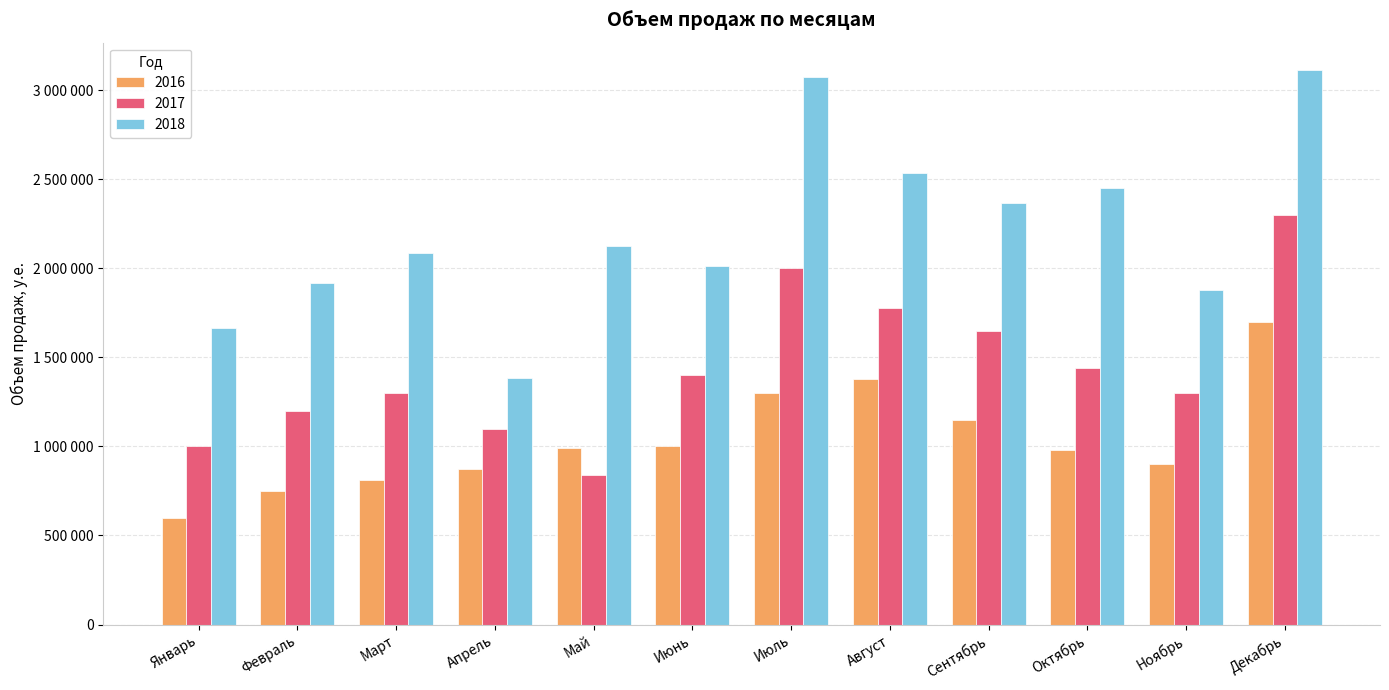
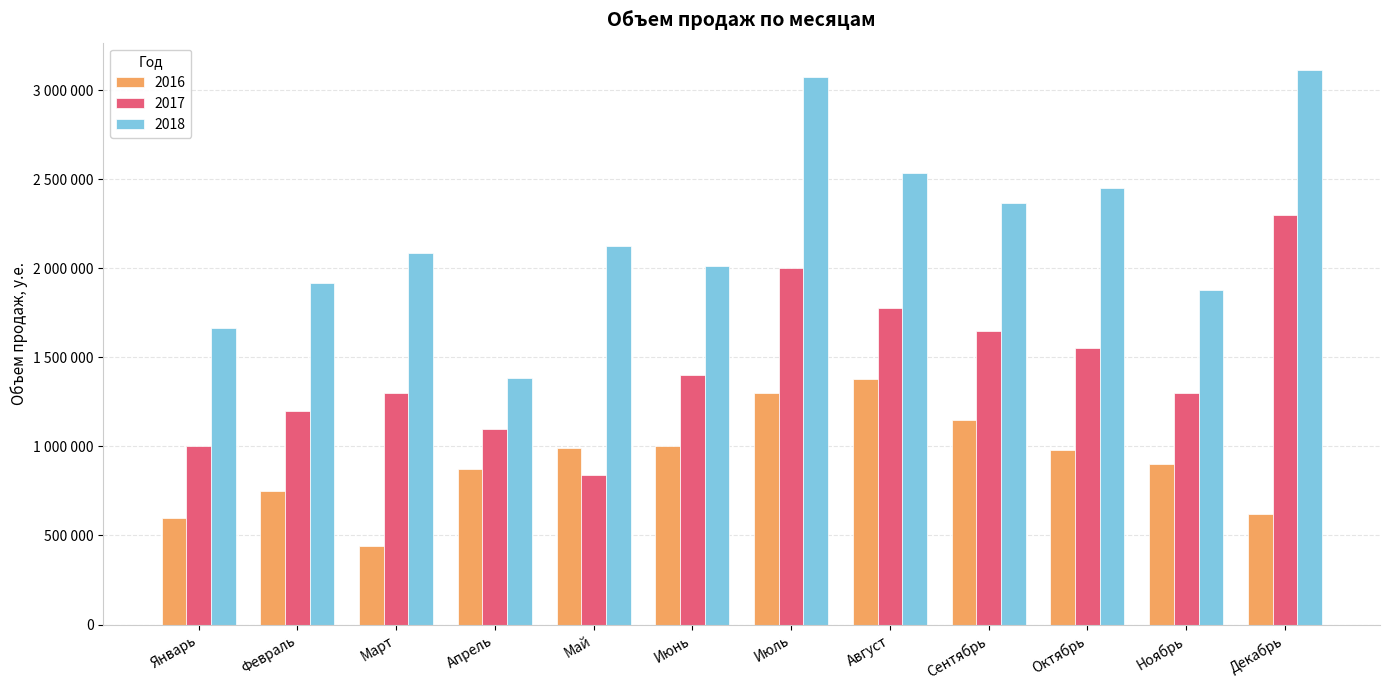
  {
    "2016": {
      "Январь": 600000,
      "Февраль": 750000,
-     "Март": 810000,
+     "Март": 440000,
      "Апрель": 880000,
      "Май": 990000,
      "Июнь": 1000000,
      "Июль": 1300000,
      "Август": 1380000,
      "Сентябрь": 1150000,
      "Октябрь": 980000,
      "Ноябрь": 900000,
-     "Декабрь": 1700000
+     "Декабрь": 620000
    },
    "2017": {
      "Январь": 1000000,
      "Февраль": 1200000,
      "Март": 1300000,
      "Апрель": 1100000,
      "Май": 840000,
      "Июнь": 1400000,
      "Июль": 2000000,
      "Август": 1780000,
      "Сентябрь": 1650000,
-     "Октябрь": 1440000,
+     "Октябрь": 1550000,
      "Ноябрь": 1300000,
      "Декабрь": 2300000
    },
    "2018": {
      "Январь": 1670000,
      "Февраль": 1920000,
      "Март": 2090000,
      "Апрель": 1380000,
      "Май": 2120000,
      "Июнь": 2010000,
      "Июль": 3080000,
      "Август": 2530000,
      "Сентябрь": 2370000,
      "Октябрь": 2450000,
      "Ноябрь": 1880000,
      "Декабрь": 3110000
    }
  }
